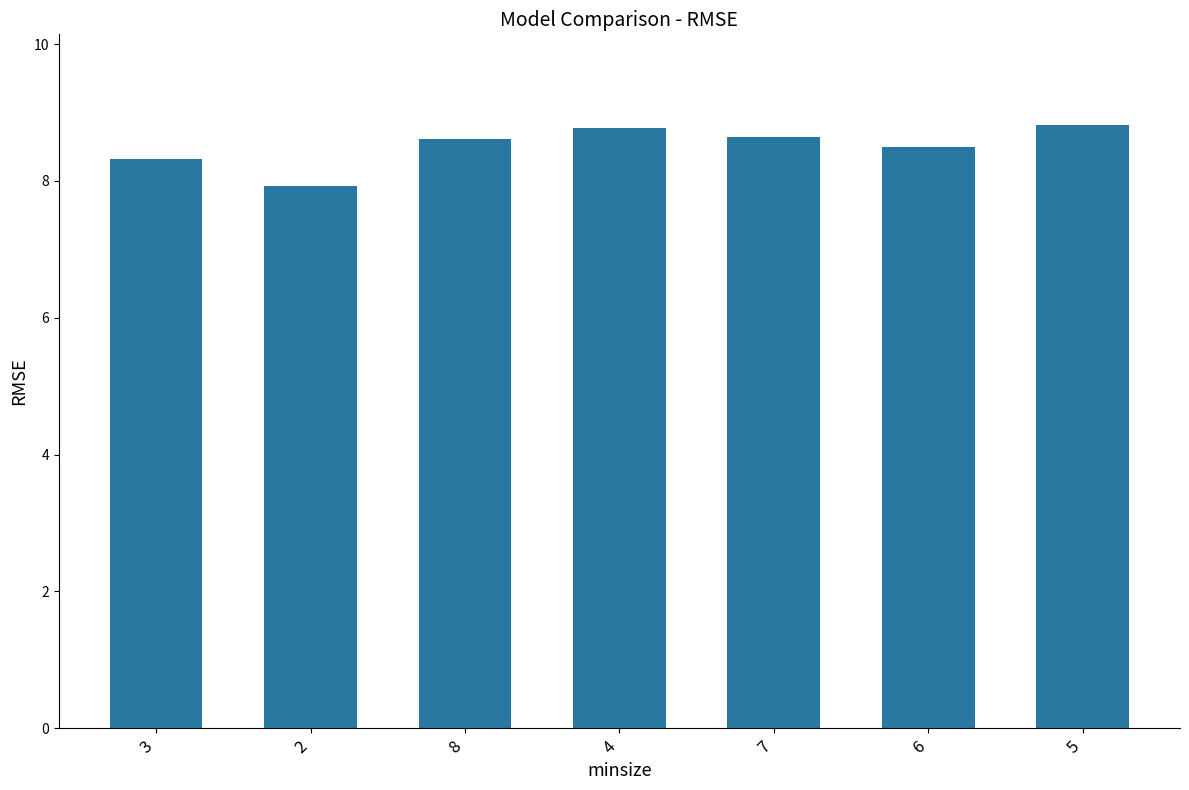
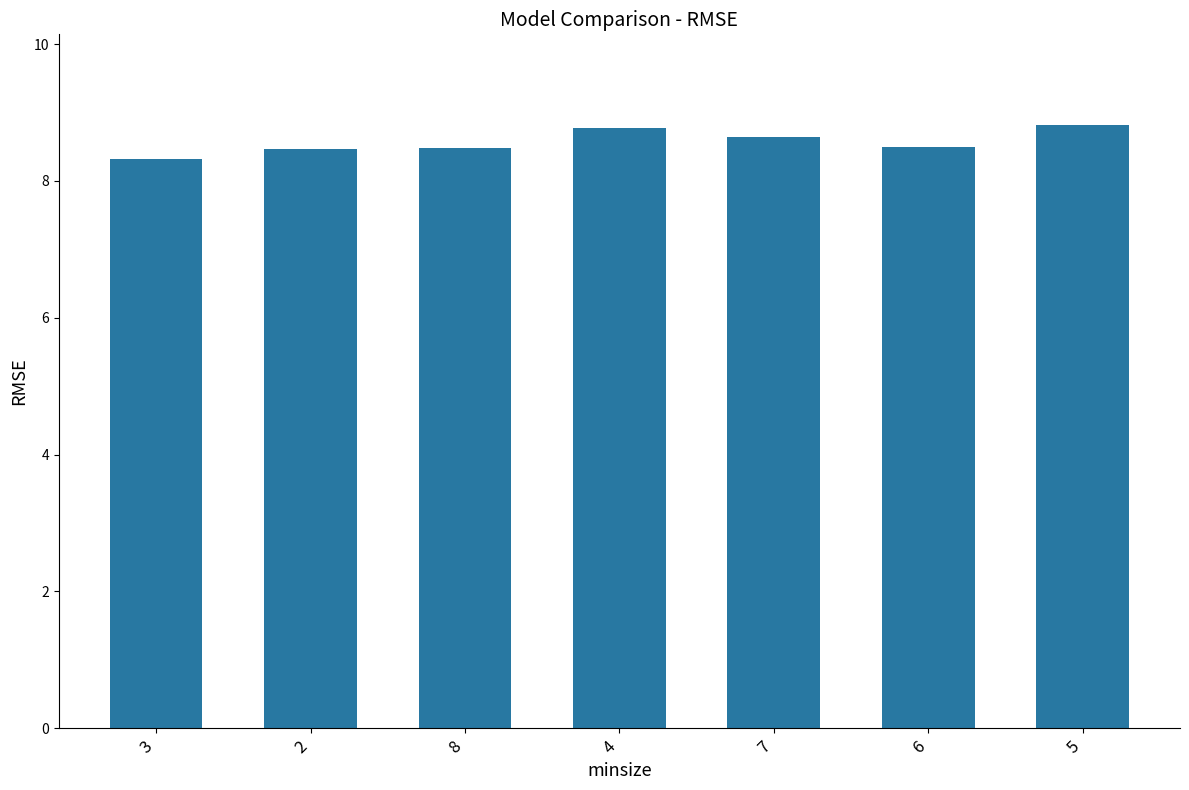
  {
    "3": 8.3,
-   "2": 7.9,
-   "8": 8.6,
+   "2": 8.5,
+   "8": 8.5,
    "4": 8.8,
    "7": 8.6,
    "6": 8.5,
    "5": 8.8
  }
